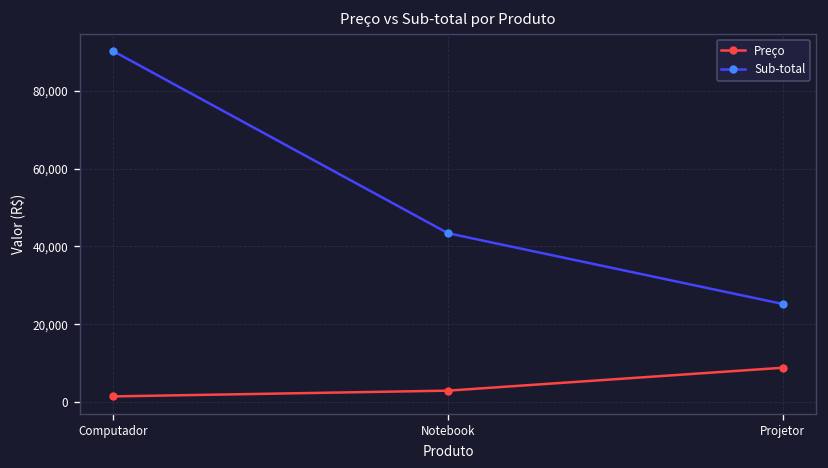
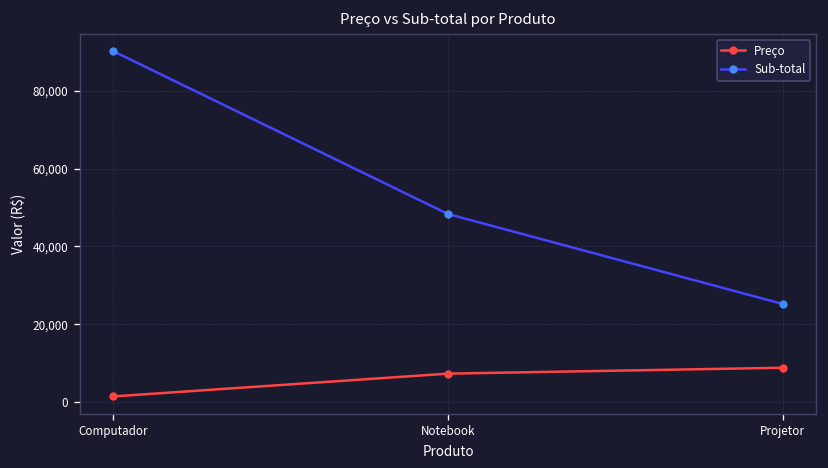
  {
    "Preço": {
      "Computador": "1,000",
-     "Notebook": "3,000",
+     "Notebook": "7,000",
      "Projetor": "9,000"
    },
    "Sub-total": {
      "Computador": "90,000",
-     "Notebook": "43,000",
+     "Notebook": "48,000",
      "Projetor": "25,000"
    }
  }
